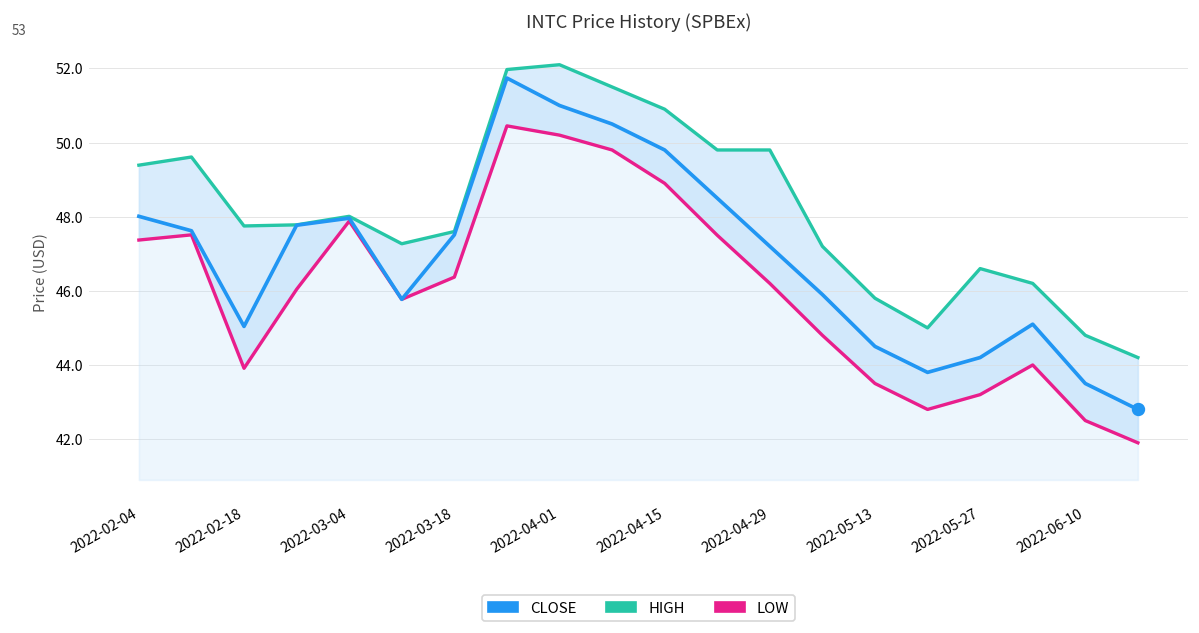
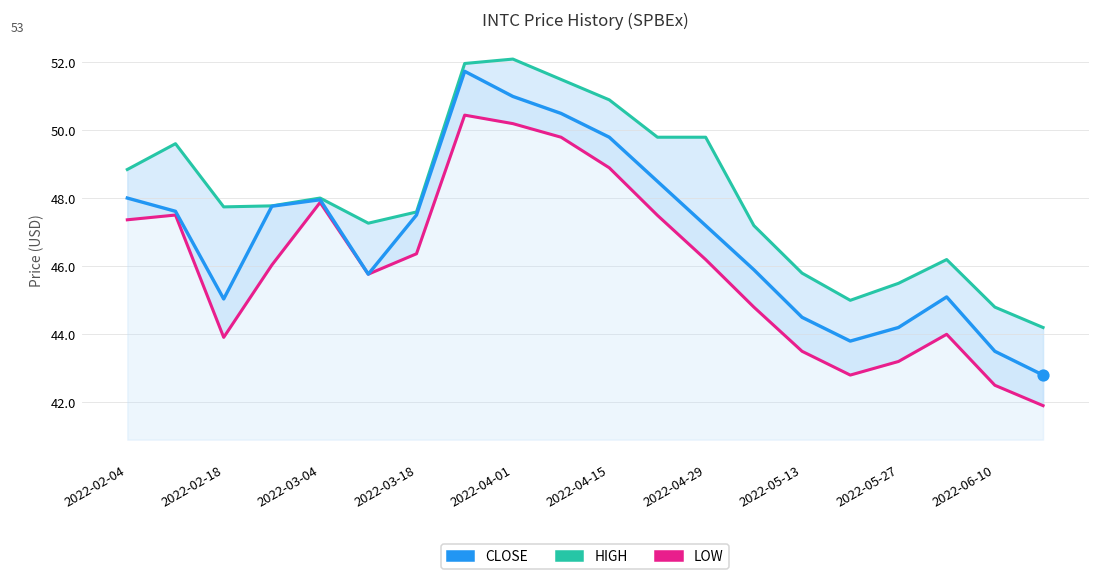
  {
    "HIGH": {
-     "2022-02-04": 49.4,
+     "2022-02-04": 48.9,
      "2022-02-18": 47.8,
      "2022-03-18": 47.6,
      "2022-04-01": 52.1,
      "2022-04-15": 50.9,
      "2022-04-29": 49.8,
      "2022-05-13": 45.8,
-     "2022-05-27": 46.6,
+     "2022-05-27": 45.5,
      "2022-06-10": 44.8
    },
    "LOW": {
      "2022-02-04": 47.4,
      "2022-02-18": 43.9,
      "2022-03-18": 46.4,
      "2022-04-01": 50.2,
      "2022-04-15": 48.9,
      "2022-04-29": 46.2,
      "2022-05-13": 43.5,
      "2022-05-27": 43.2,
      "2022-06-10": 42.5
    }
  }
